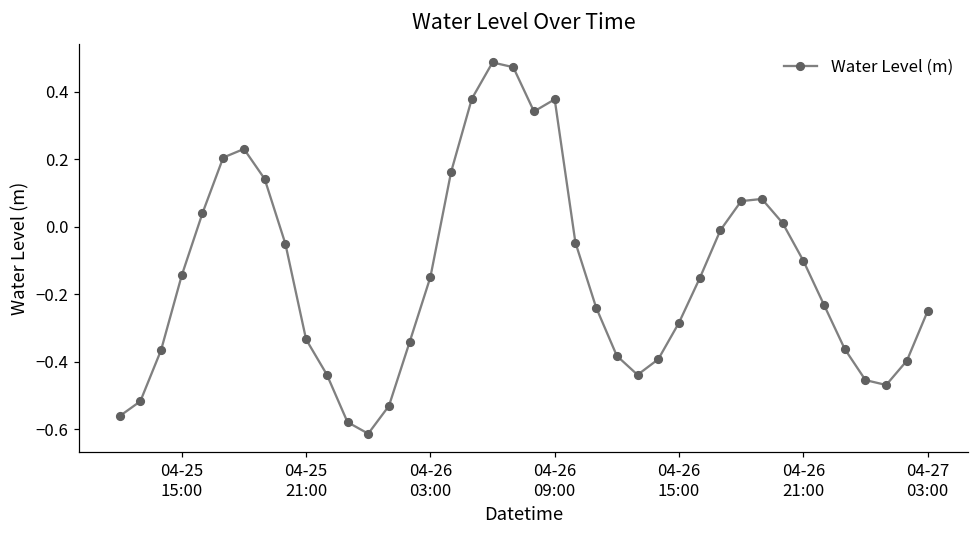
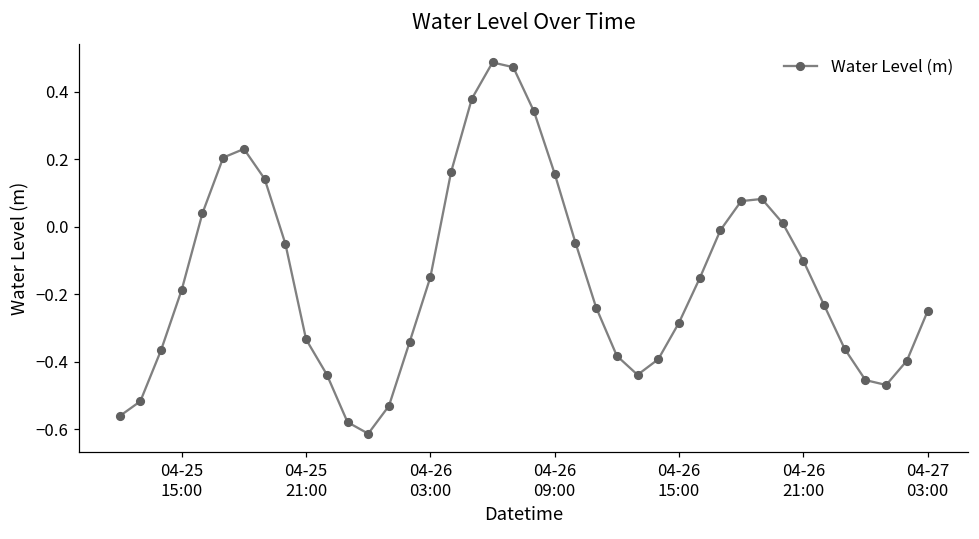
  {
-   "04-25 15:00": -0.14,
+   "04-25 15:00": -0.19,
    "04-25 21:00": -0.33,
    "04-26 03:00": -0.15,
-   "04-26 09:00": 0.38,
+   "04-26 09:00": 0.16,
    "04-26 15:00": -0.28,
    "04-26 21:00": -0.10,
    "04-27 03:00": -0.25
  }
